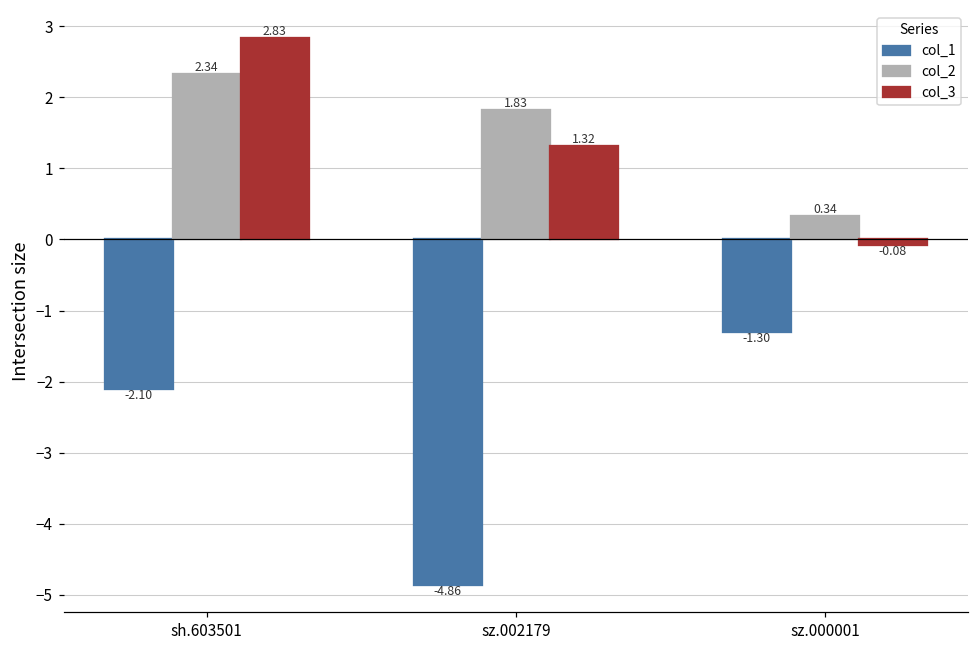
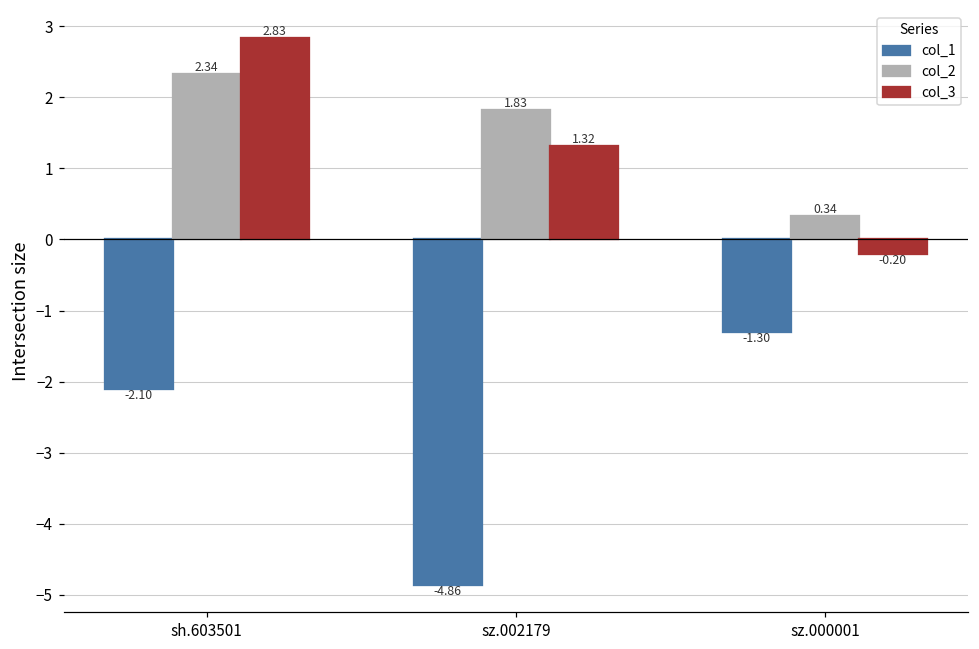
  {
    "col_1": {
      "sh.603501": -2.10,
      "sz.002179": -4.86,
      "sz.000001": -1.30
    },
    "col_2": {
      "sh.603501": 2.34,
      "sz.002179": 1.83,
      "sz.000001": 0.34
    },
    "col_3": {
      "sh.603501": 2.83,
      "sz.002179": 1.32,
-     "sz.000001": -0.08
+     "sz.000001": -0.20
    }
  }
